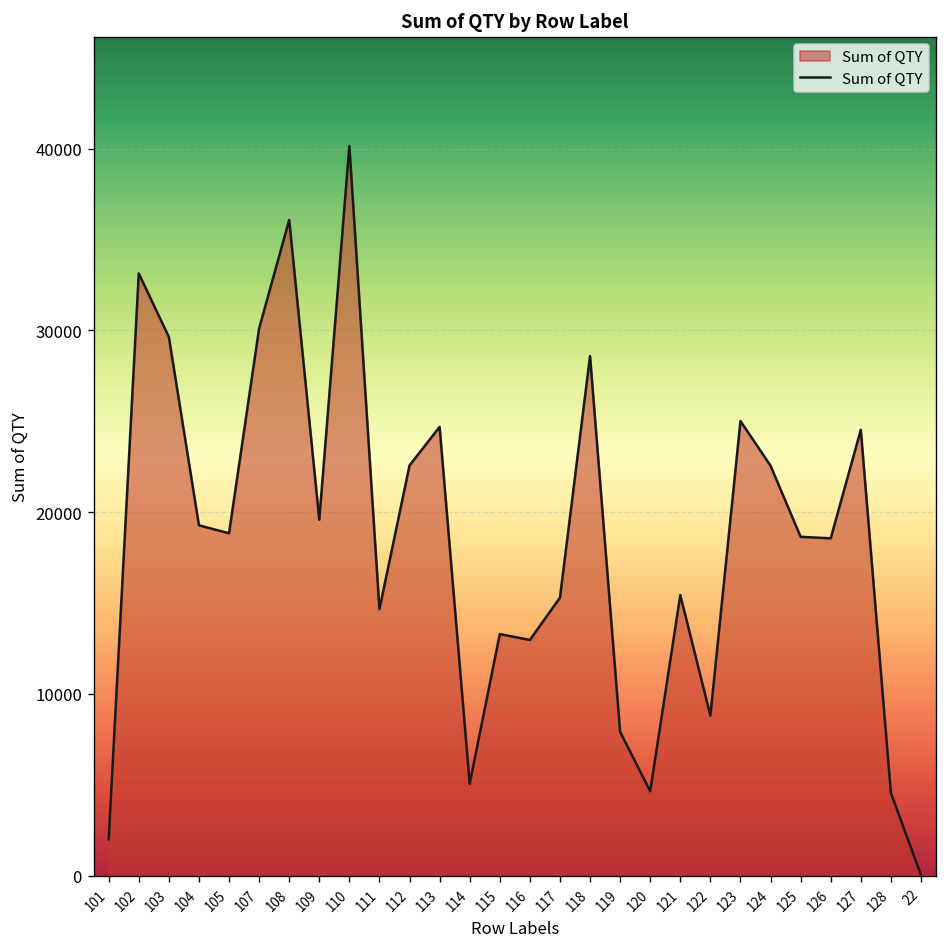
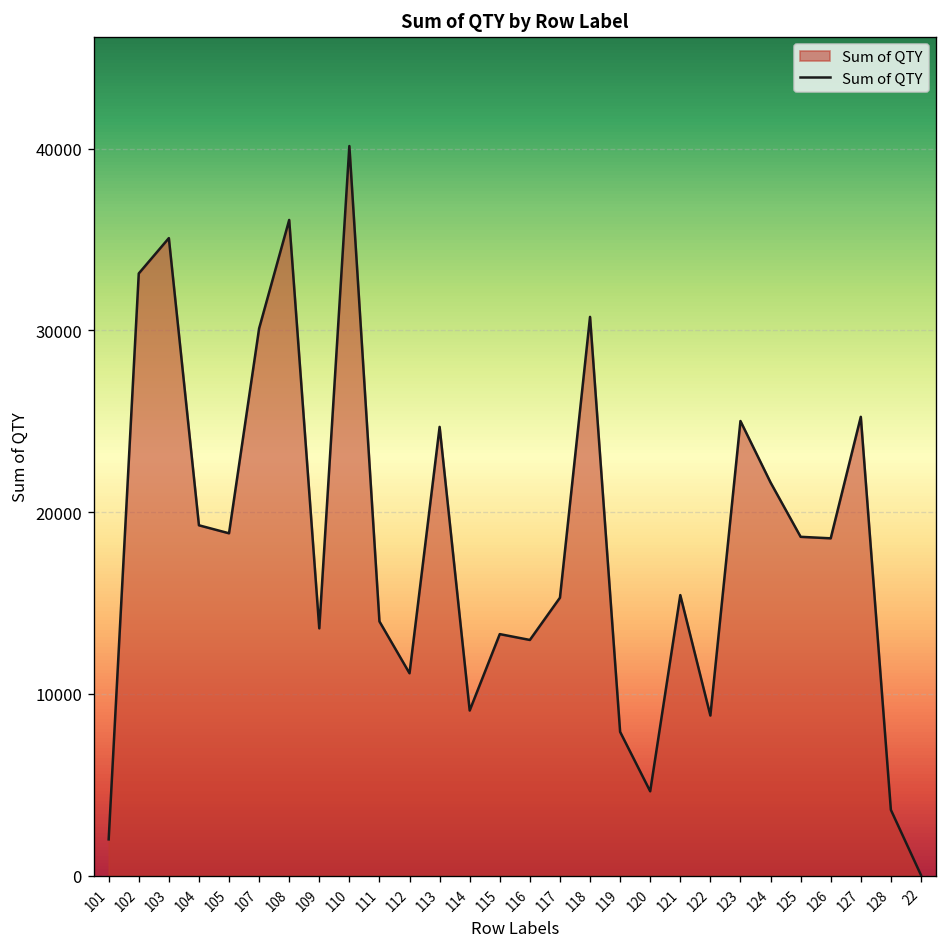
  {
    "101": 2000,
    "102": 33100,
-   "103": 29600,
+   "103": 35100,
    "104": 19300,
    "105": 18800,
    "107": 30100,
    "108": 36100,
-   "109": 19600,
+   "109": 13600,
    "110": 40100,
-   "111": 14700,
-   "112": 22600,
+   "111": 14000,
+   "112": 11100,
    "113": 24700,
-   "114": 5100,
+   "114": 9100,
    "115": 13300,
    "116": 13000,
    "117": 15300,
-   "118": 28600,
+   "118": 30700,
    "119": 7900,
    "120": 4600,
    "121": 15400,
    "122": 8800,
    "123": 25000,
-   "124": 22500,
+   "124": 21600,
    "125": 18600,
    "126": 18600,
-   "127": 24500,
-   "128": 4600,
+   "127": 25200,
+   "128": 3600,
    "22": 0
  }
